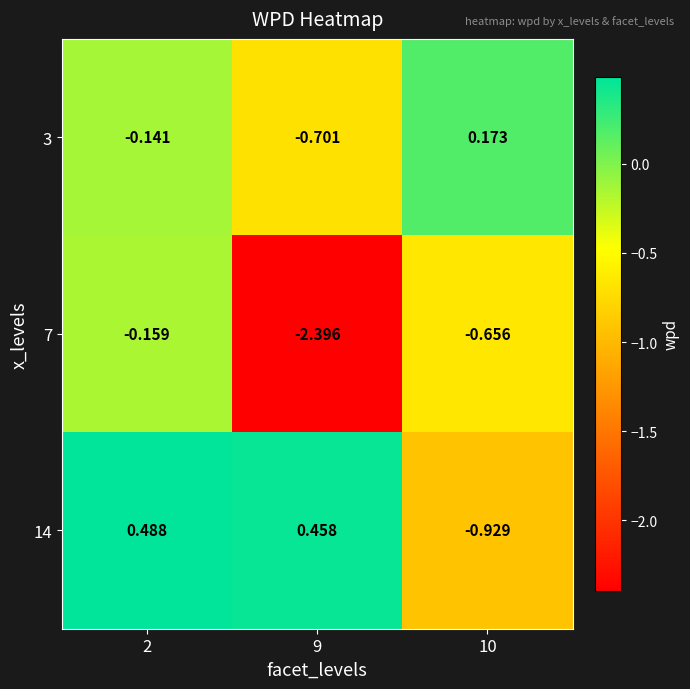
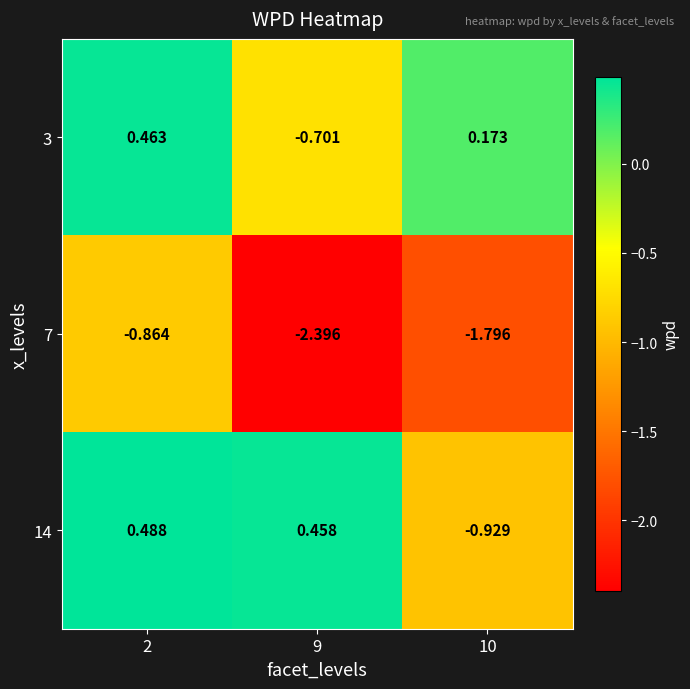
  {
    "3": {
-     "2": -0.141,
+     "2": 0.463,
      "9": -0.701,
      "10": 0.173
    },
    "7": {
-     "2": -0.159,
+     "2": -0.864,
      "9": -2.396,
-     "10": -0.656
+     "10": -1.796
    },
    "14": {
      "2": 0.488,
      "9": 0.458,
      "10": -0.929
    }
  }
